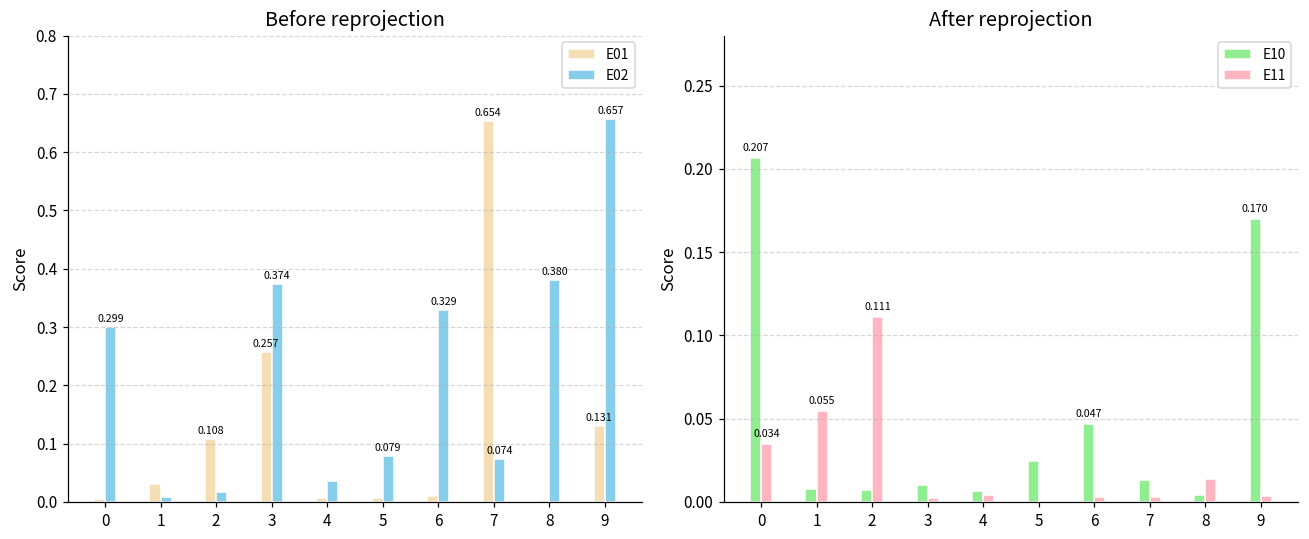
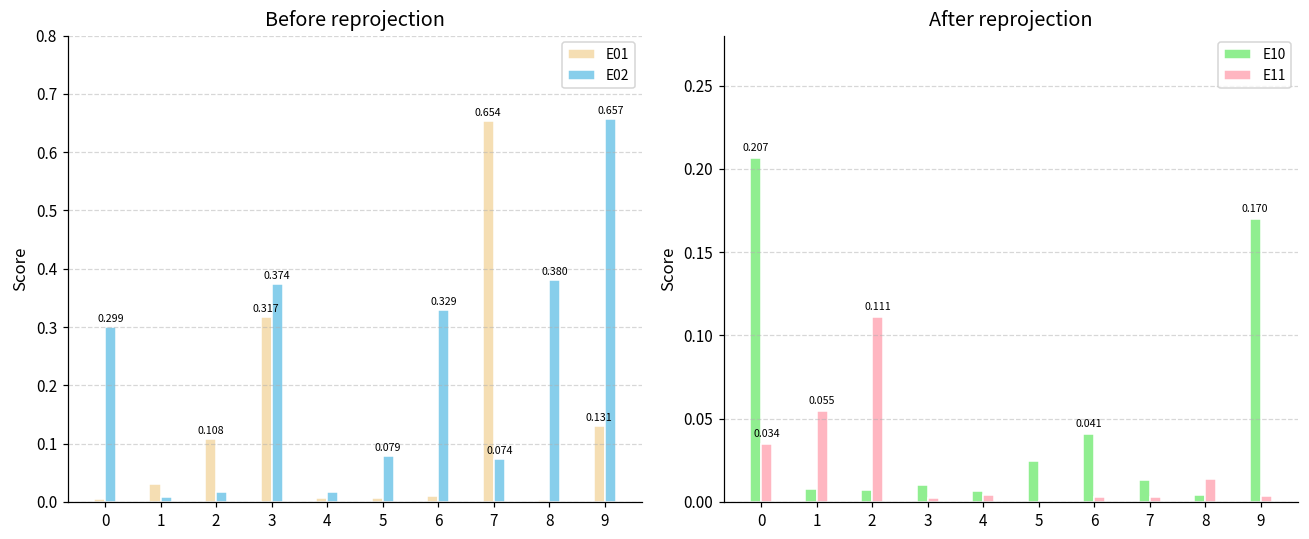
  {
    "Before reprojection": {
      "E01": {
        "2": 0.108,
-       "3": 0.257,
+       "3": 0.317,
        "7": 0.654,
        "9": 0.131
      },
      "E02": {
        "1": 0.01,
        "2": 0.02,
-       "4": 0.04
+       "4": 0.02
      }
    },
    "After reprojection": {
      "E10": {
        "0": 0.207,
-       "6": 0.047,
+       "6": 0.041,
        "9": 0.170
      },
      "E11": {
        "0": 0.034,
        "1": 0.055,
        "2": 0.111
      }
    }
  }
